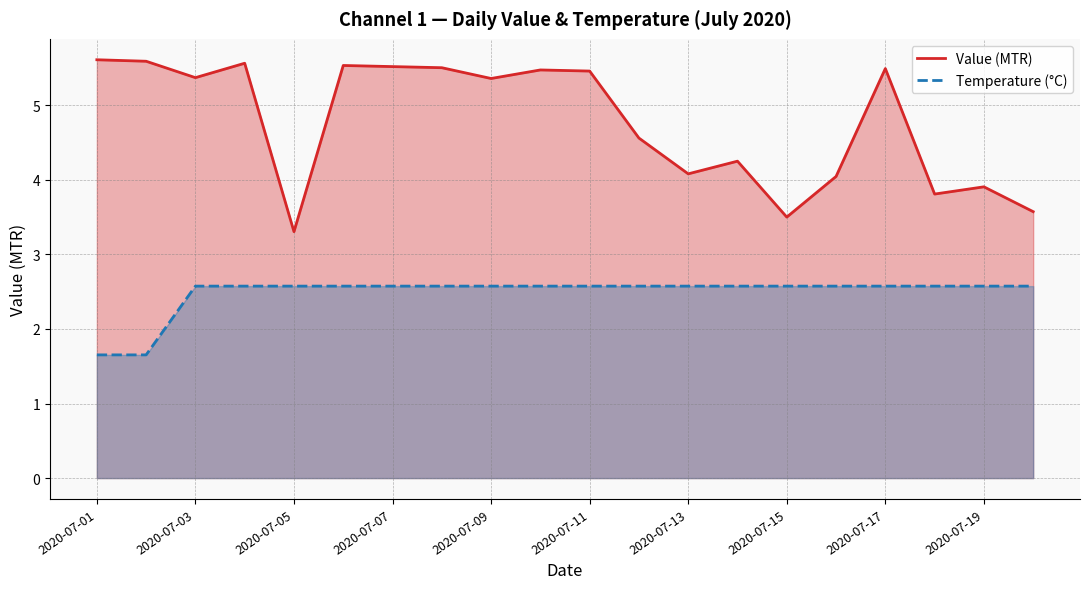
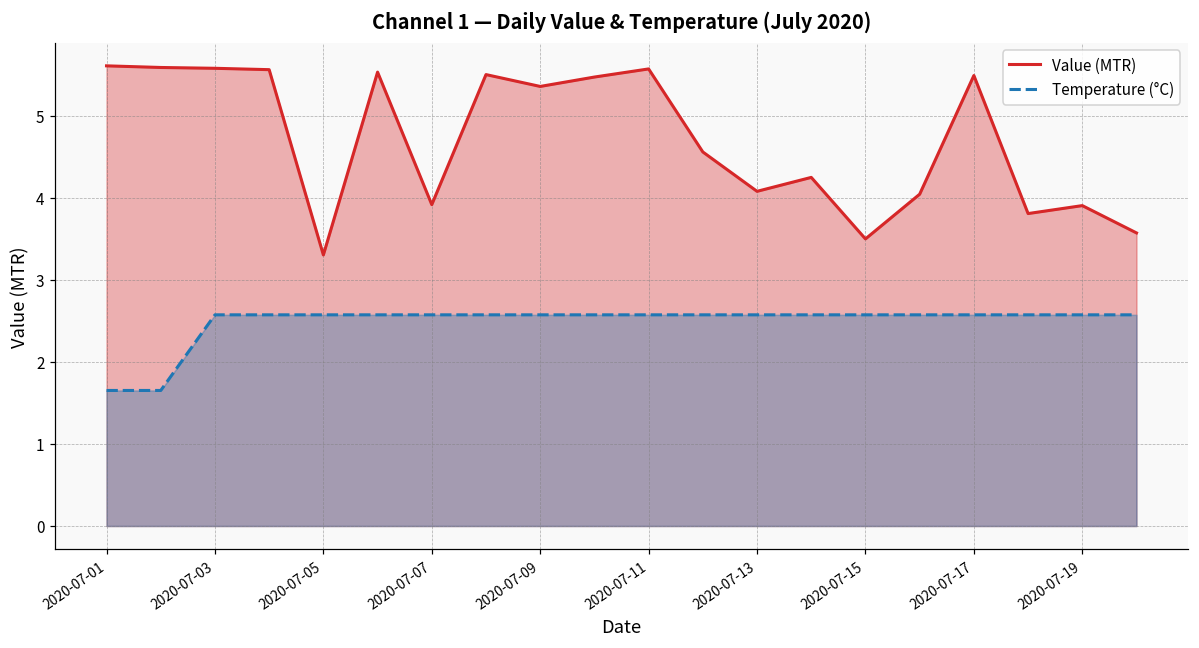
  {
    "Value (MTR)": {
      "2020-07-01": 5.6,
-     "2020-07-03": 5.4,
+     "2020-07-03": 5.6,
      "2020-07-05": 3.3,
-     "2020-07-07": 5.5,
+     "2020-07-07": 3.9,
      "2020-07-09": 5.4,
-     "2020-07-11": 5.5,
+     "2020-07-11": 5.6,
      "2020-07-13": 4.1,
      "2020-07-15": 3.5,
      "2020-07-17": 5.5,
      "2020-07-19": 3.9
    },
    "Temperature (°C)": {
      "2020-07-01": 1.7,
      "2020-07-03": 2.6,
      "2020-07-05": 2.6,
      "2020-07-07": 2.6,
      "2020-07-09": 2.6,
      "2020-07-11": 2.6,
      "2020-07-13": 2.6,
      "2020-07-15": 2.6,
      "2020-07-17": 2.6,
      "2020-07-19": 2.6
    }
  }
